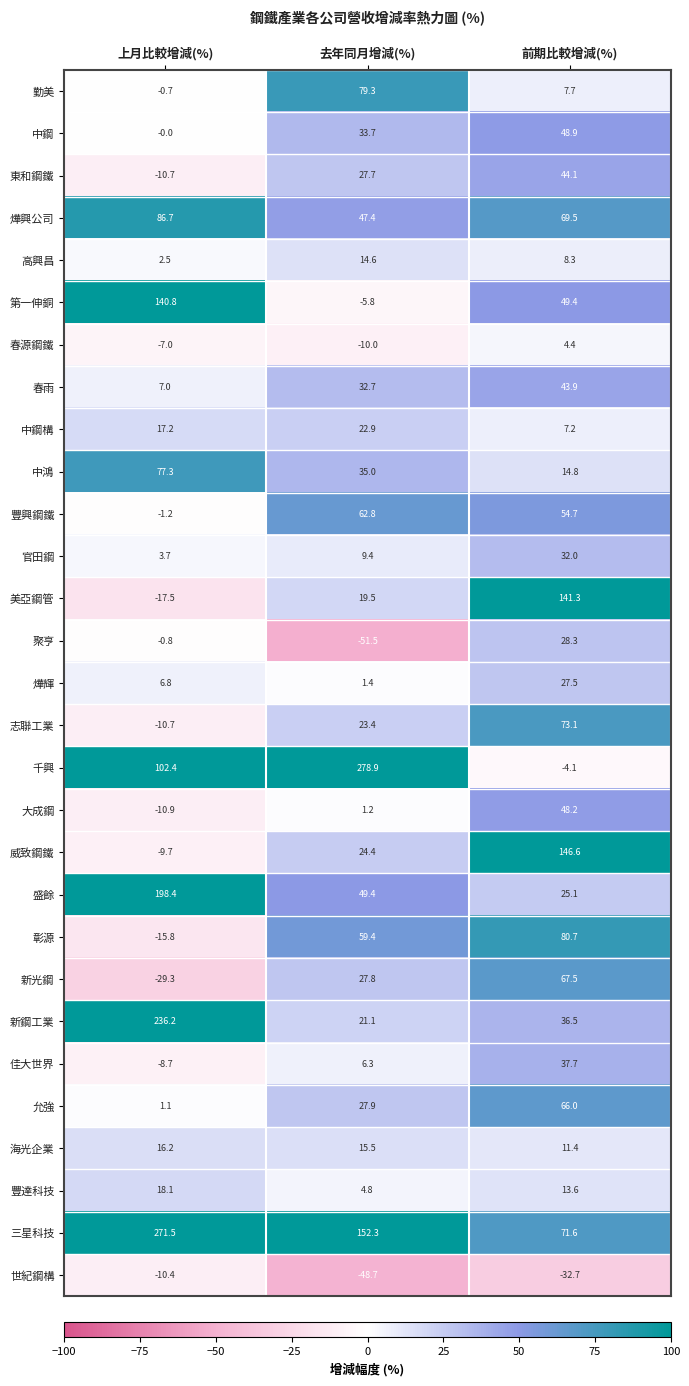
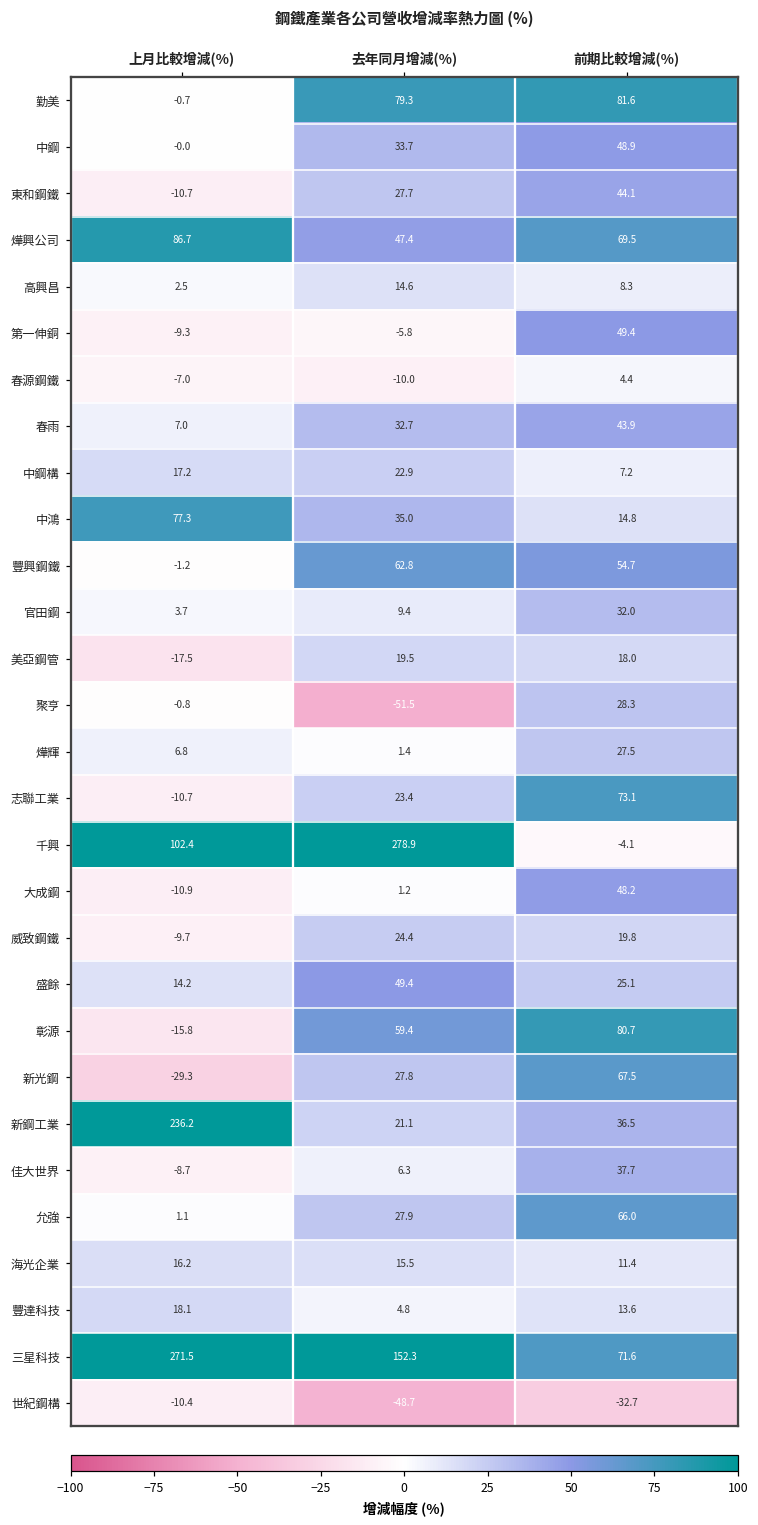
  {
    "勤美": {
      "上月比較增減(%)": -0.7,
      "去年同月增減(%)": 79.3,
-     "前期比較增減(%)": 7.7
+     "前期比較增減(%)": 81.6
    },
    "中鋼": {
      "上月比較增減(%)": -0.0,
      "去年同月增減(%)": 33.7,
      "前期比較增減(%)": 48.9
    },
    "東和鋼鐵": {
      "上月比較增減(%)": -10.7,
      "去年同月增減(%)": 27.7,
      "前期比較增減(%)": 44.1
    },
    "燁興公司": {
      "上月比較增減(%)": 86.7,
      "去年同月增減(%)": 47.4,
      "前期比較增減(%)": 69.5
    },
    "高興昌": {
      "上月比較增減(%)": 2.5,
      "去年同月增減(%)": 14.6,
      "前期比較增減(%)": 8.3
    },
    "第一伸銅": {
-     "上月比較增減(%)": 140.8,
+     "上月比較增減(%)": -9.3,
      "去年同月增減(%)": -5.8,
      "前期比較增減(%)": 49.4
    },
    "春源鋼鐵": {
      "上月比較增減(%)": -7.0,
      "去年同月增減(%)": -10.0,
      "前期比較增減(%)": 4.4
    },
    "春雨": {
      "上月比較增減(%)": 7.0,
      "去年同月增減(%)": 32.7,
      "前期比較增減(%)": 43.9
    },
    "中鋼構": {
      "上月比較增減(%)": 17.2,
      "去年同月增減(%)": 22.9,
      "前期比較增減(%)": 7.2
    },
    "中鴻": {
      "上月比較增減(%)": 77.3,
      "去年同月增減(%)": 35.0,
      "前期比較增減(%)": 14.8
    },
    "豐興鋼鐵": {
      "上月比較增減(%)": -1.2,
      "去年同月增減(%)": 62.8,
      "前期比較增減(%)": 54.7
    },
    "官田鋼": {
      "上月比較增減(%)": 3.7,
      "去年同月增減(%)": 9.4,
      "前期比較增減(%)": 32.0
    },
    "美亞鋼管": {
      "上月比較增減(%)": -17.5,
      "去年同月增減(%)": 19.5,
-     "前期比較增減(%)": 141.3
+     "前期比較增減(%)": 18.0
    },
    "聚亨": {
      "上月比較增減(%)": -0.8,
      "去年同月增減(%)": -51.5,
      "前期比較增減(%)": 28.3
    },
    "燁輝": {
      "上月比較增減(%)": 6.8,
      "去年同月增減(%)": 1.4,
      "前期比較增減(%)": 27.5
    },
    "志聯工業": {
      "上月比較增減(%)": -10.7,
      "去年同月增減(%)": 23.4,
      "前期比較增減(%)": 73.1
    },
    "千興": {
      "上月比較增減(%)": 102.4,
      "去年同月增減(%)": 278.9,
      "前期比較增減(%)": -4.1
    },
    "大成鋼": {
      "上月比較增減(%)": -10.9,
      "去年同月增減(%)": 1.2,
      "前期比較增減(%)": 48.2
    },
    "威致鋼鐵": {
      "上月比較增減(%)": -9.7,
      "去年同月增減(%)": 24.4,
-     "前期比較增減(%)": 146.6
+     "前期比較增減(%)": 19.8
    },
    "盛餘": {
-     "上月比較增減(%)": 198.4,
+     "上月比較增減(%)": 14.2,
      "去年同月增減(%)": 49.4,
      "前期比較增減(%)": 25.1
    },
    "彰源": {
      "上月比較增減(%)": -15.8,
      "去年同月增減(%)": 59.4,
      "前期比較增減(%)": 80.7
    },
    "新光鋼": {
      "上月比較增減(%)": -29.3,
      "去年同月增減(%)": 27.8,
      "前期比較增減(%)": 67.5
    },
    "新鋼工業": {
      "上月比較增減(%)": 236.2,
      "去年同月增減(%)": 21.1,
      "前期比較增減(%)": 36.5
    },
    "佳大世界": {
      "上月比較增減(%)": -8.7,
      "去年同月增減(%)": 6.3,
      "前期比較增減(%)": 37.7
    },
    "允強": {
      "上月比較增減(%)": 1.1,
      "去年同月增減(%)": 27.9,
      "前期比較增減(%)": 66.0
    },
    "海光企業": {
      "上月比較增減(%)": 16.2,
      "去年同月增減(%)": 15.5,
      "前期比較增減(%)": 11.4
    },
    "豐達科技": {
      "上月比較增減(%)": 18.1,
      "去年同月增減(%)": 4.8,
      "前期比較增減(%)": 13.6
    },
    "三星科技": {
      "上月比較增減(%)": 271.5,
      "去年同月增減(%)": 152.3,
      "前期比較增減(%)": 71.6
    },
    "世紀鋼構": {
      "上月比較增減(%)": -10.4,
      "去年同月增減(%)": -48.7,
      "前期比較增減(%)": -32.7
    }
  }
